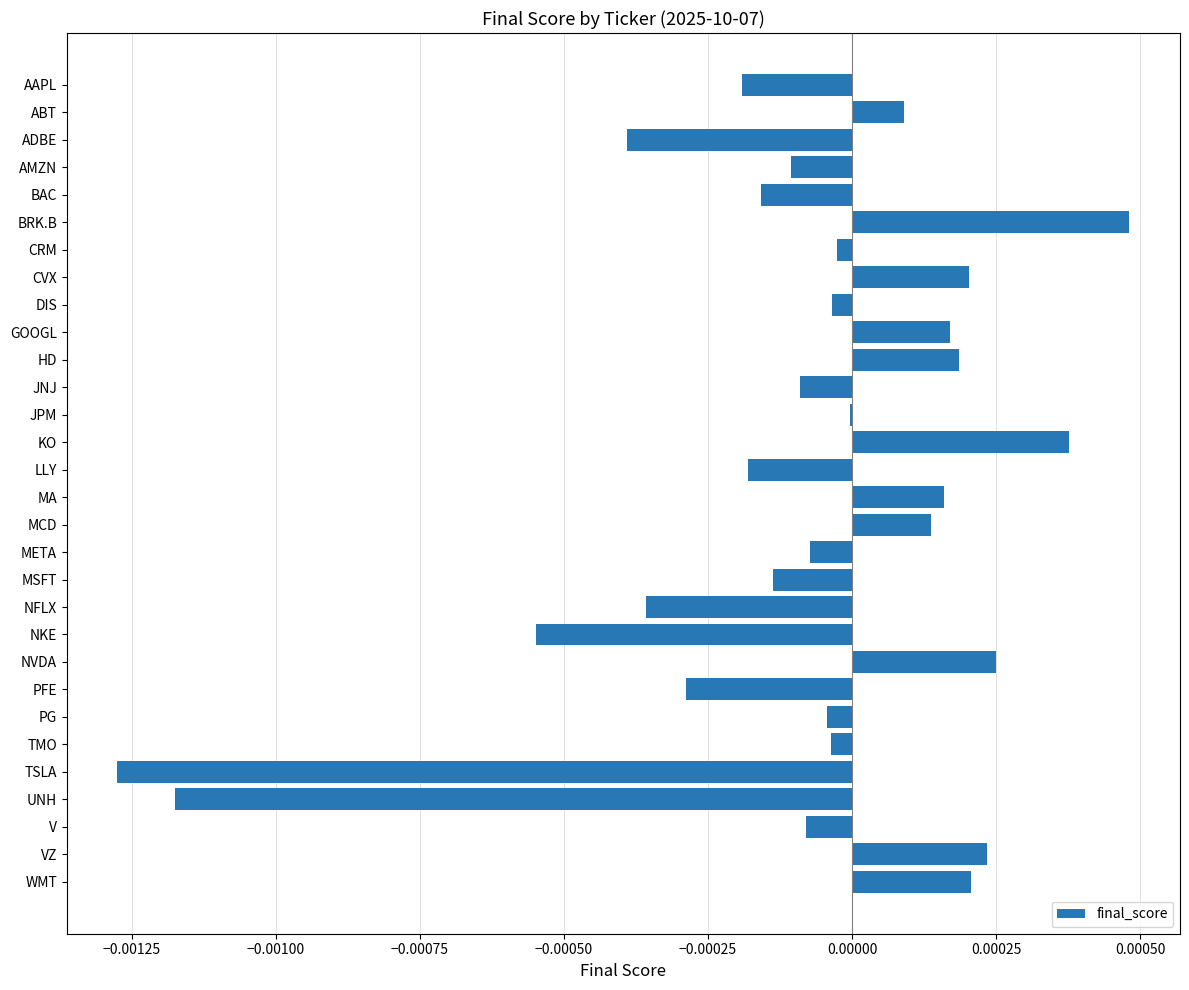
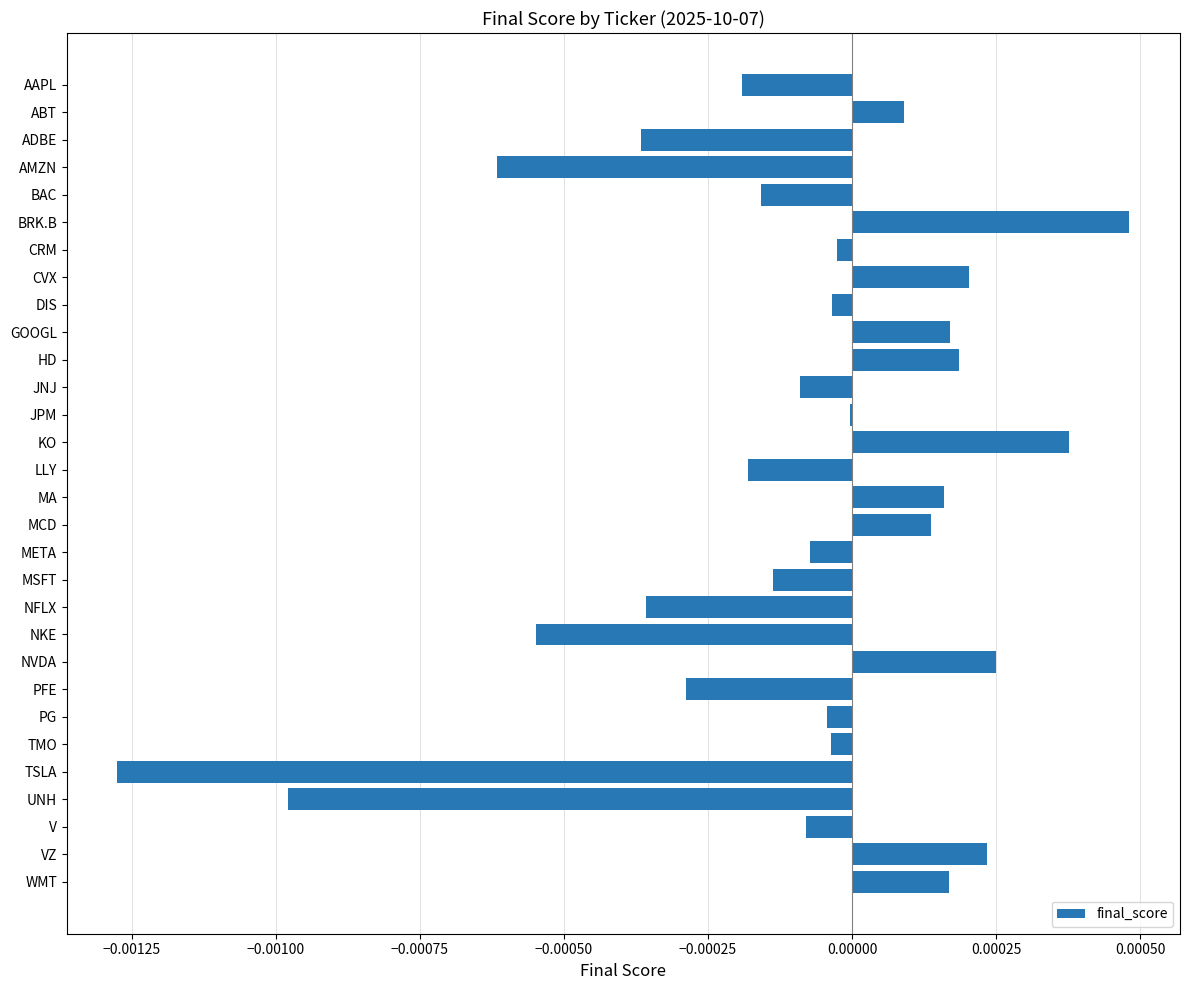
  {
    "AAPL": -0.00019,
    "ABT": 0.00009,
-   "ADBE": -0.00039,
-   "AMZN": -0.00011,
+   "ADBE": -0.00037,
+   "AMZN": -0.00062,
    "BAC": -0.00016,
    "BRK.B": 0.00048,
    "CRM": -0.00003,
    "CVX": 0.00020,
    "DIS": -0.00004,
    "GOOGL": 0.00017,
    "HD": 0.00019,
    "JNJ": -0.00009,
    "KO": 0.00038,
    "LLY": -0.00018,
    "MA": 0.00016,
    "MCD": 0.00014,
    "META": -0.00007,
    "MSFT": -0.00014,
    "NFLX": -0.00036,
    "NKE": -0.00055,
    "NVDA": 0.00025,
    "PFE": -0.00029,
    "PG": -0.00004,
    "TMO": -0.00004,
    "TSLA": -0.00127,
-   "UNH": -0.00117,
+   "UNH": -0.00098,
    "V": -0.00008,
    "VZ": 0.00023,
-   "WMT": 0.00021
+   "WMT": 0.00017
  }
